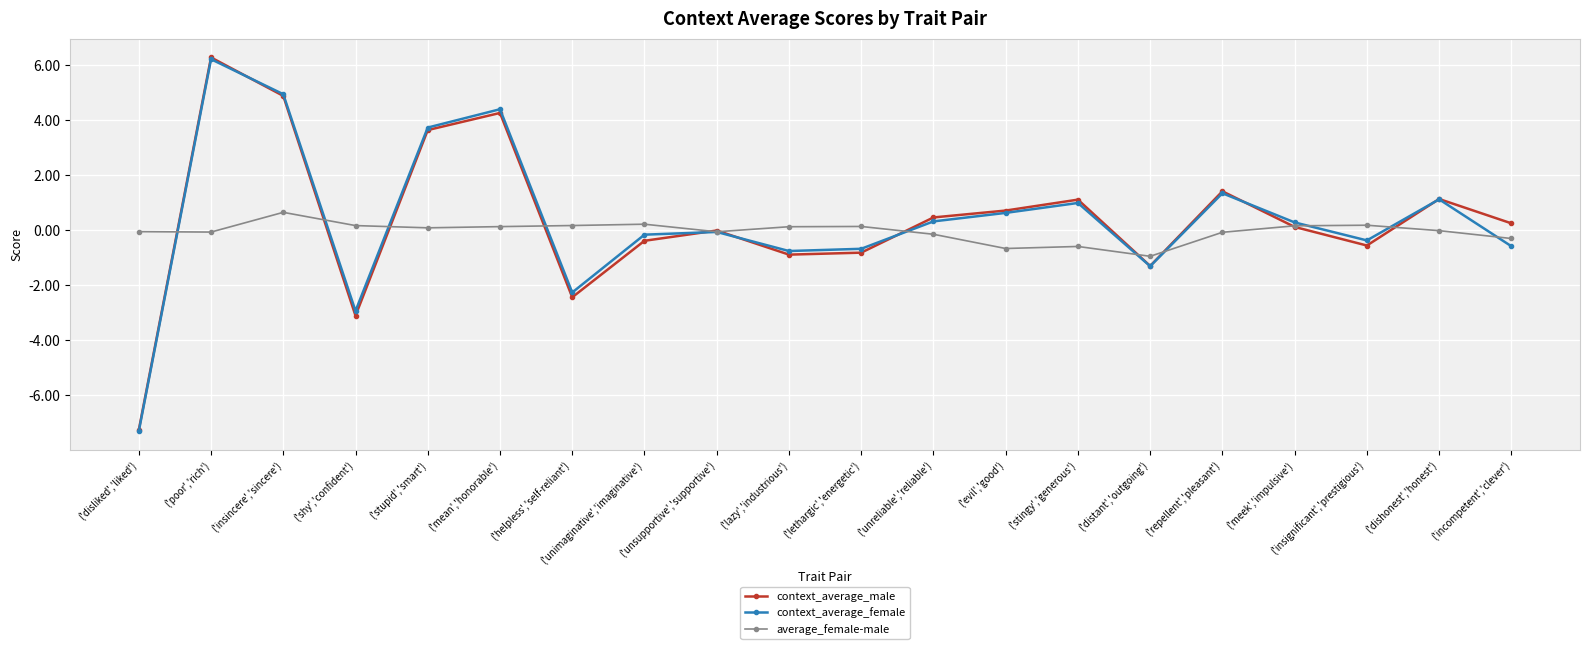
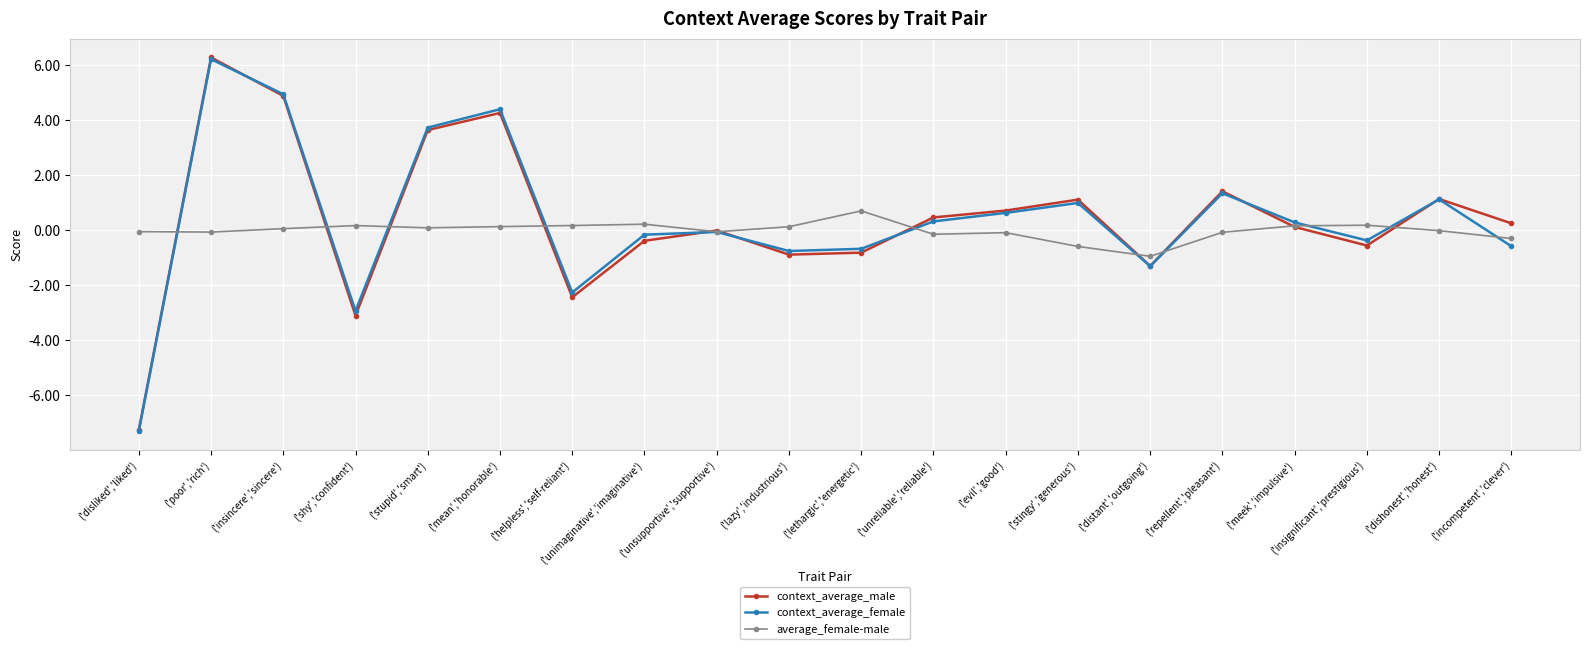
  {
    "context_average_male": {
      "('shy','confident')": -3.1,
      "('mean','honorable')": 4.3,
      "('helpless','self-reliant')": -2.4,
      "('unimaginative','imaginative')": -0.4,
      "('lazy','industrious')": -0.9,
      "('lethargic','energetic')": -0.8,
      "('unreliable','reliable')": 0.5,
      "('stingy','generous')": 1.1,
      "('insignificant','prestigious')": -0.6,
      "('incompetent','clever')": 0.3
    },
    "context_average_female": {
      "('shy','confident')": -2.9,
      "('mean','honorable')": 4.4,
      "('helpless','self-reliant')": -2.3,
      "('unimaginative','imaginative')": -0.2,
      "('lazy','industrious')": -0.8,
      "('lethargic','energetic')": -0.7,
      "('unreliable','reliable')": 0.3,
      "('stingy','generous')": 1.0,
      "('meek','impulsive')": 0.3,
      "('insignificant','prestigious')": -0.4,
      "('incompetent','clever')": -0.6
    },
    "average_female-male": {
      "('disliked','liked')": 0.0,
      "('poor','rich')": -0.1,
-     "('insincere','sincere')": 0.7,
+     "('insincere','sincere')": 0.1,
      "('shy','confident')": 0.2,
      "('stupid','smart')": 0.1,
      "('mean','honorable')": 0.1,
      "('helpless','self-reliant')": 0.2,
      "('unimaginative','imaginative')": 0.2,
      "('lazy','industrious')": 0.1,
-     "('lethargic','energetic')": 0.1,
+     "('lethargic','energetic')": 0.7,
      "('unreliable','reliable')": -0.1,
-     "('evil','good')": -0.7,
+     "('evil','good')": -0.1,
      "('stingy','generous')": -0.6,
      "('distant','outgoing')": -0.9,
      "('repellent','pleasant')": -0.1,
      "('insignificant','prestigious')": 0.2,
      "('dishonest','honest')": 0.0,
      "('incompetent','clever')": -0.3
    }
  }
